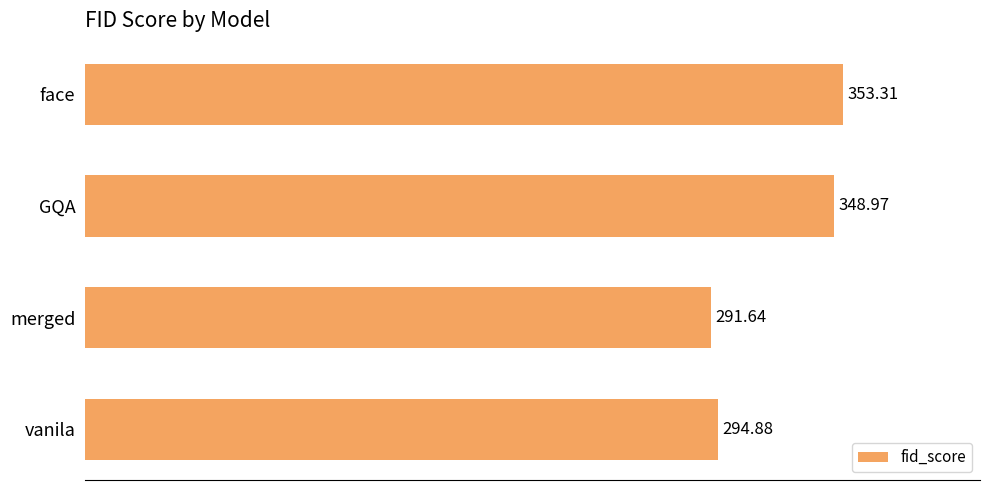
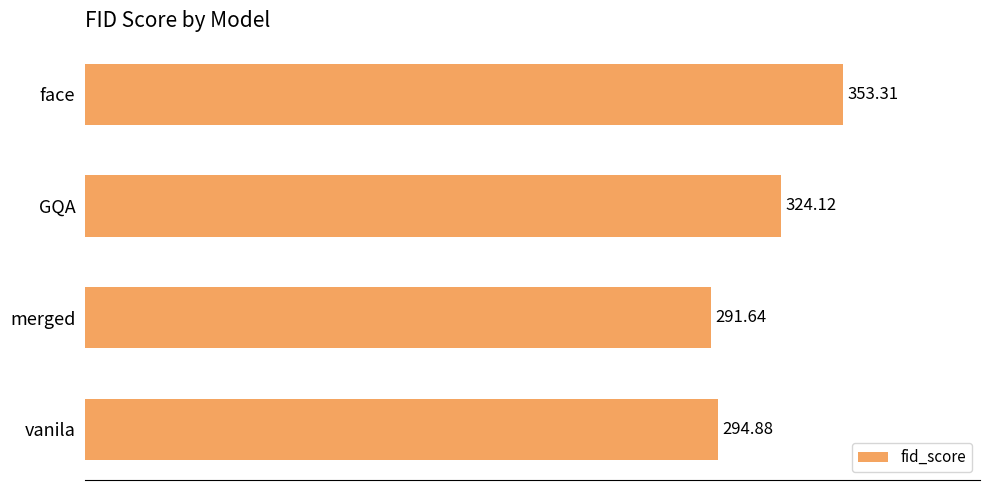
  {
    "face": 353.31,
-   "GQA": 348.97,
+   "GQA": 324.12,
    "merged": 291.64,
    "vanila": 294.88
  }
